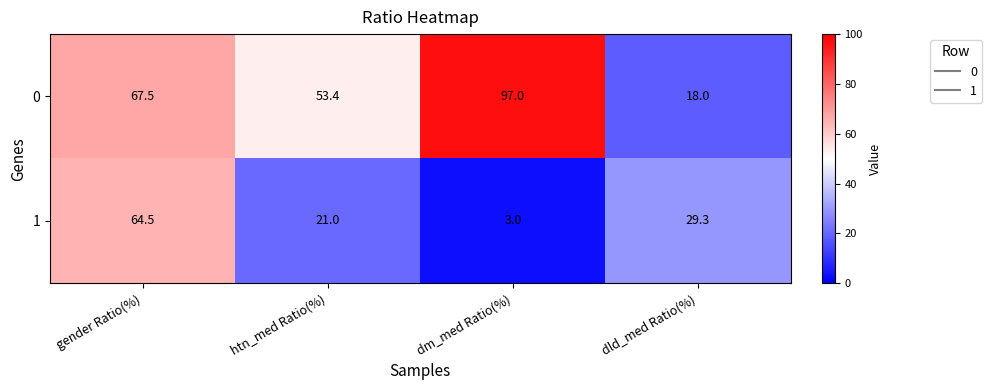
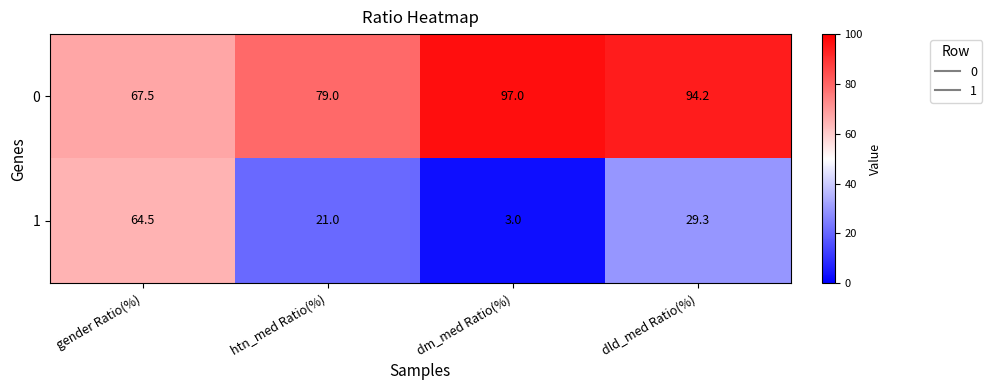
  {
    "0": {
      "gender Ratio(%)": 67.5,
-     "htn_med Ratio(%)": 53.4,
+     "htn_med Ratio(%)": 79.0,
      "dm_med Ratio(%)": 97.0,
-     "dld_med Ratio(%)": 18.0
+     "dld_med Ratio(%)": 94.2
    },
    "1": {
      "gender Ratio(%)": 64.5,
      "htn_med Ratio(%)": 21.0,
      "dm_med Ratio(%)": 3.0,
      "dld_med Ratio(%)": 29.3
    }
  }
